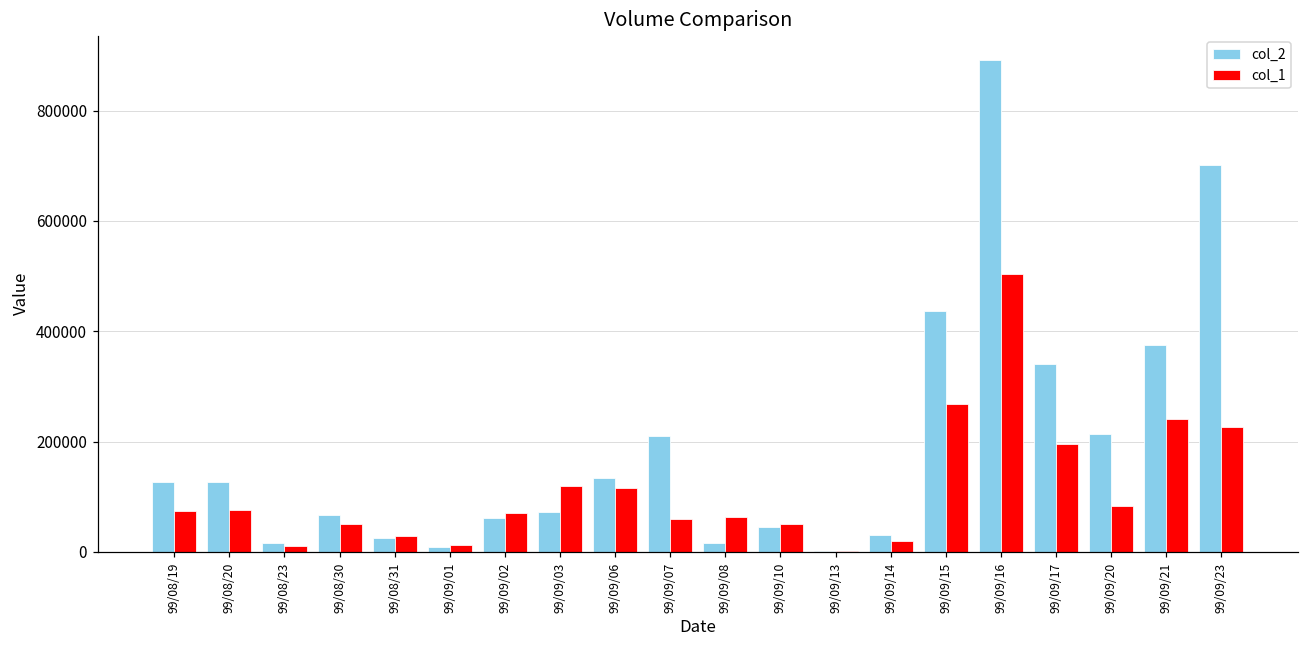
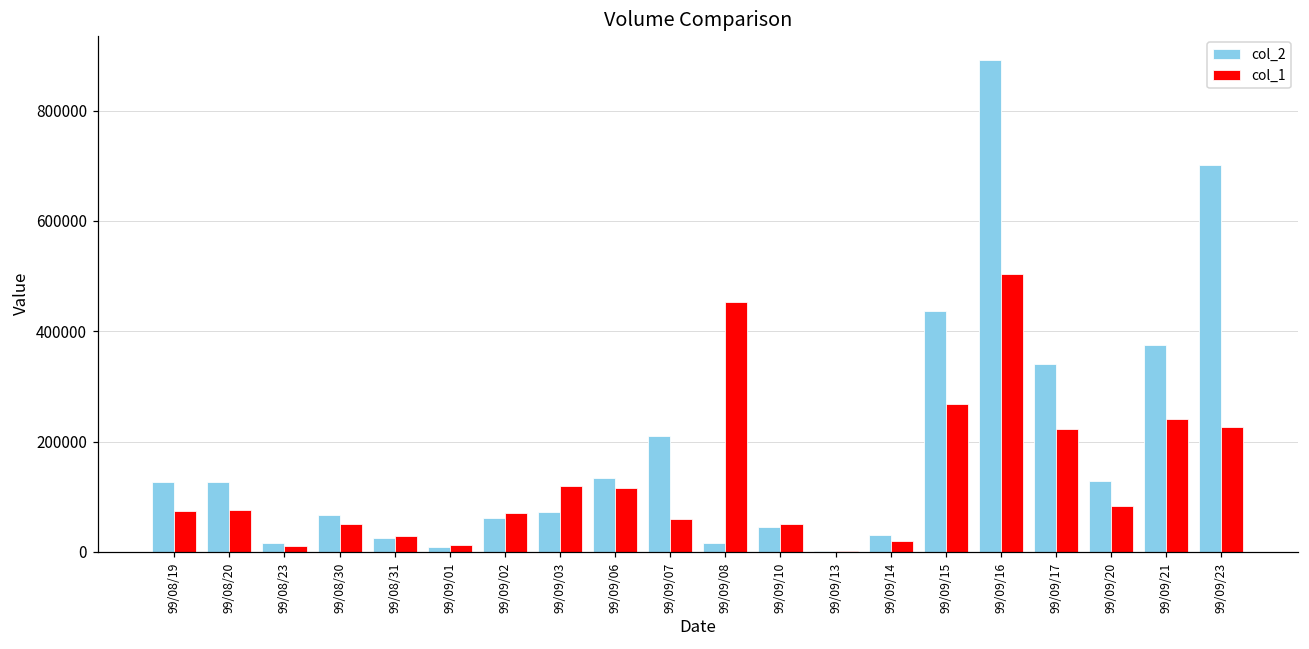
  {
    "col_2": {
      "99/08/19": 130000,
      "99/08/20": 130000,
      "99/08/23": 20000,
      "99/08/30": 70000,
      "99/08/31": 30000,
      "99/09/01": 10000,
      "99/09/02": 60000,
      "99/09/03": 70000,
      "99/09/06": 130000,
      "99/09/07": 210000,
      "99/09/08": 20000,
      "99/09/10": 50000,
      "99/09/14": 30000,
      "99/09/15": 440000,
      "99/09/16": 890000,
      "99/09/17": 340000,
-     "99/09/20": 210000,
+     "99/09/20": 130000,
      "99/09/21": 370000,
      "99/09/23": 700000
    },
    "col_1": {
      "99/08/19": 80000,
      "99/08/20": 80000,
      "99/08/23": 10000,
      "99/08/30": 50000,
      "99/08/31": 30000,
      "99/09/01": 10000,
      "99/09/02": 70000,
      "99/09/03": 120000,
      "99/09/06": 120000,
      "99/09/07": 60000,
-     "99/09/08": 60000,
+     "99/09/08": 450000,
      "99/09/10": 50000,
      "99/09/14": 20000,
      "99/09/15": 270000,
      "99/09/16": 500000,
-     "99/09/17": 200000,
+     "99/09/17": 220000,
      "99/09/20": 80000,
      "99/09/21": 240000,
      "99/09/23": 230000
    }
  }
